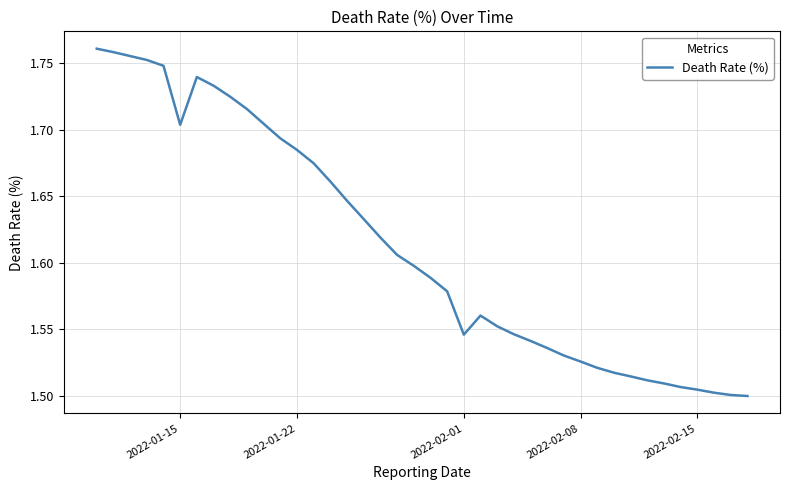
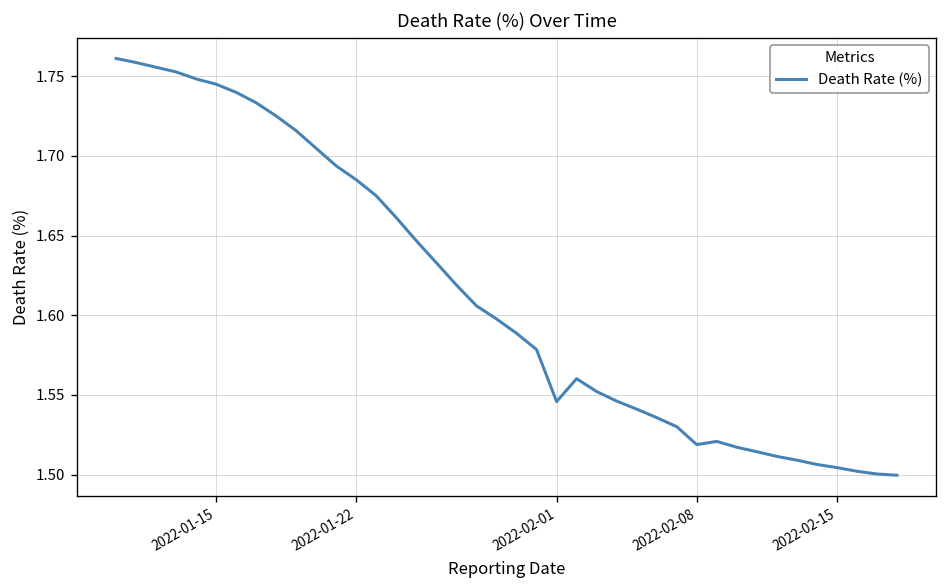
  {
-   "2022-01-15": 1.704,
+   "2022-01-15": 1.745,
    "2022-01-22": 1.685,
    "2022-02-01": 1.546,
-   "2022-02-08": 1.526,
+   "2022-02-08": 1.519,
    "2022-02-15": 1.504
  }
